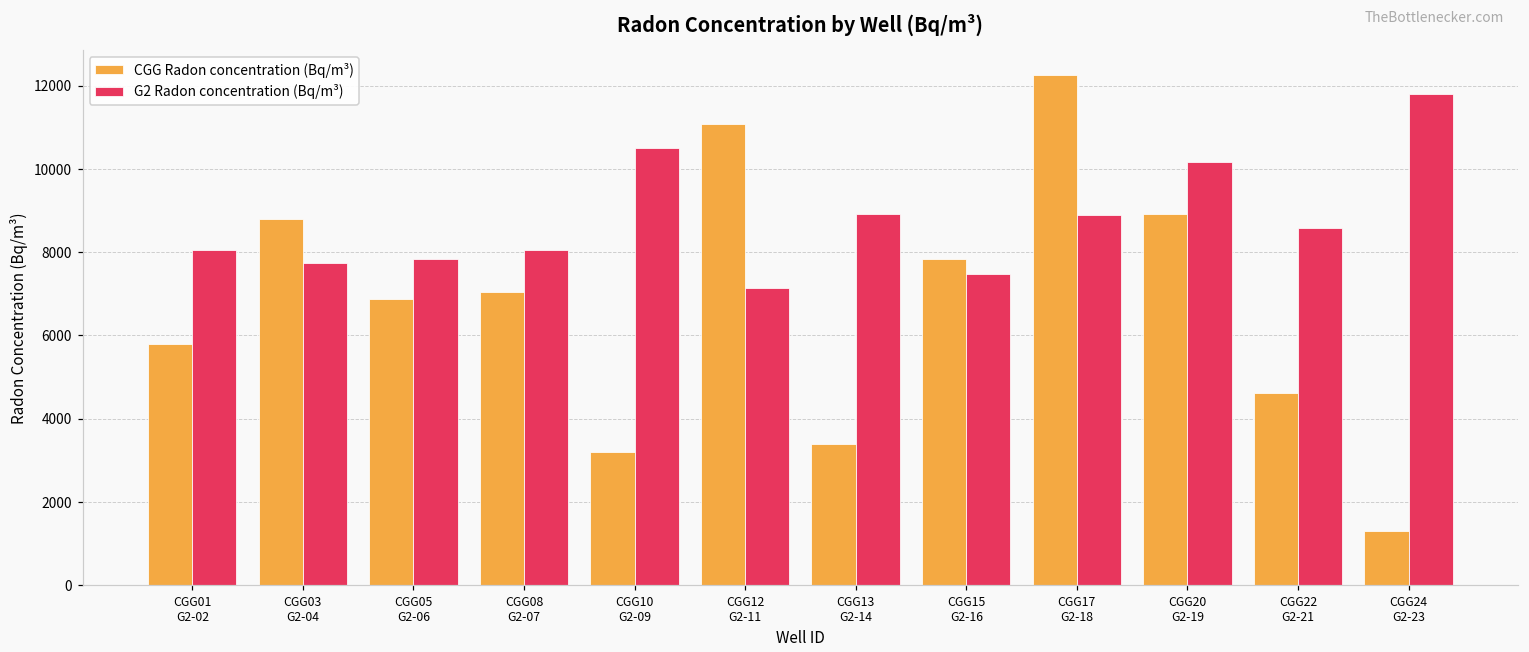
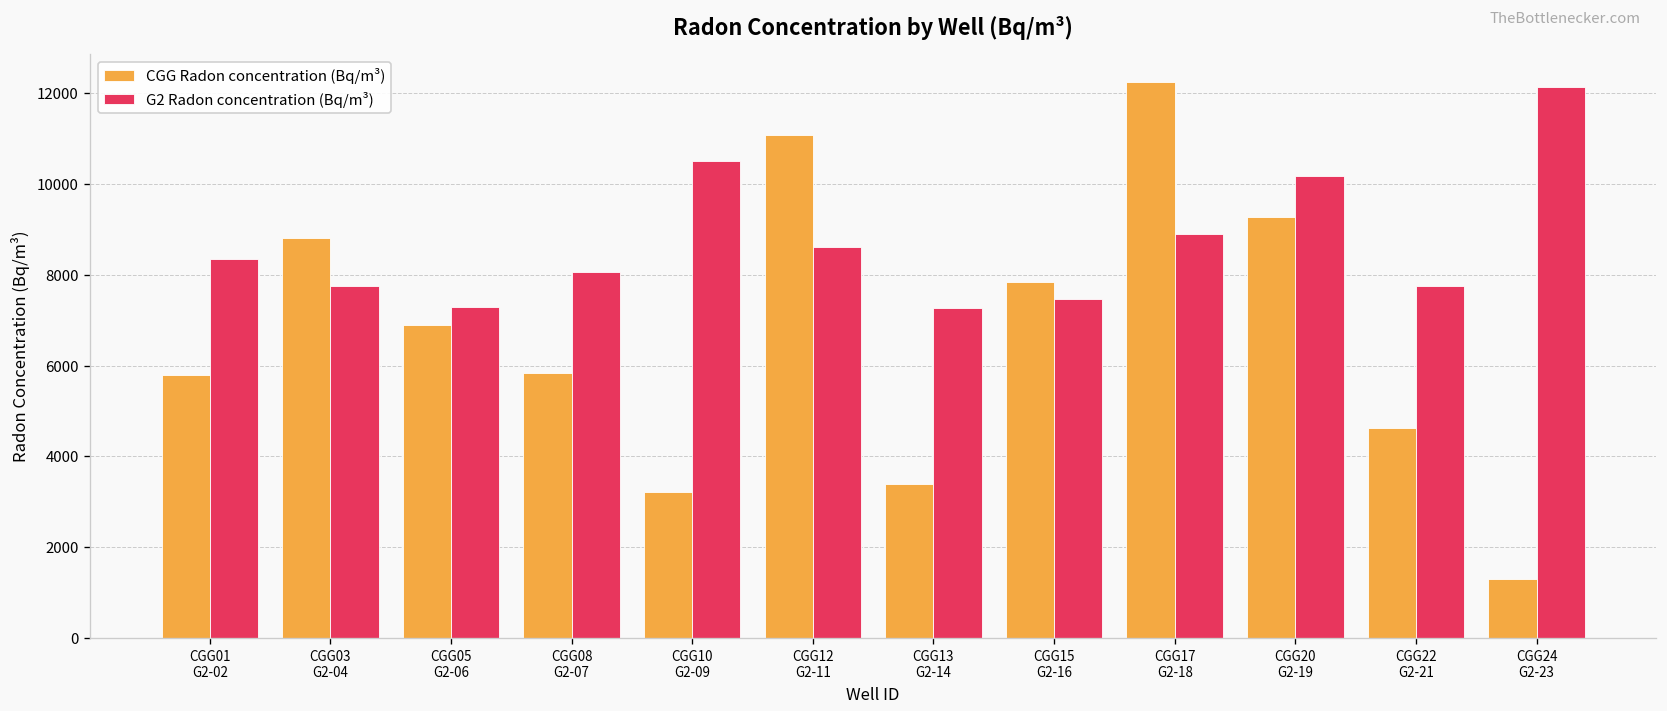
  {
    "CGG Radon concentration (Bq/m³)": {
      "CGG01 G2-02": 5800,
      "CGG03 G2-04": 8800,
      "CGG05 G2-06": 6900,
-     "CGG08 G2-07": 7000,
+     "CGG08 G2-07": 5800,
      "CGG10 G2-09": 3200,
      "CGG12 G2-11": 11100,
      "CGG13 G2-14": 3400,
      "CGG15 G2-16": 7800,
      "CGG17 G2-18": 12200,
-     "CGG20 G2-19": 8900,
+     "CGG20 G2-19": 9300,
      "CGG22 G2-21": 4600,
      "CGG24 G2-23": 1300
    },
    "G2 Radon concentration (Bq/m³)": {
-     "CGG01 G2-02": 8100,
+     "CGG01 G2-02": 8300,
      "CGG03 G2-04": 7700,
-     "CGG05 G2-06": 7800,
+     "CGG05 G2-06": 7300,
      "CGG08 G2-07": 8100,
      "CGG10 G2-09": 10500,
-     "CGG12 G2-11": 7100,
-     "CGG13 G2-14": 8900,
+     "CGG12 G2-11": 8600,
+     "CGG13 G2-14": 7300,
      "CGG15 G2-16": 7500,
      "CGG17 G2-18": 8900,
      "CGG20 G2-19": 10200,
-     "CGG22 G2-21": 8600,
-     "CGG24 G2-23": 11800
+     "CGG22 G2-21": 7700,
+     "CGG24 G2-23": 12100
    }
  }
